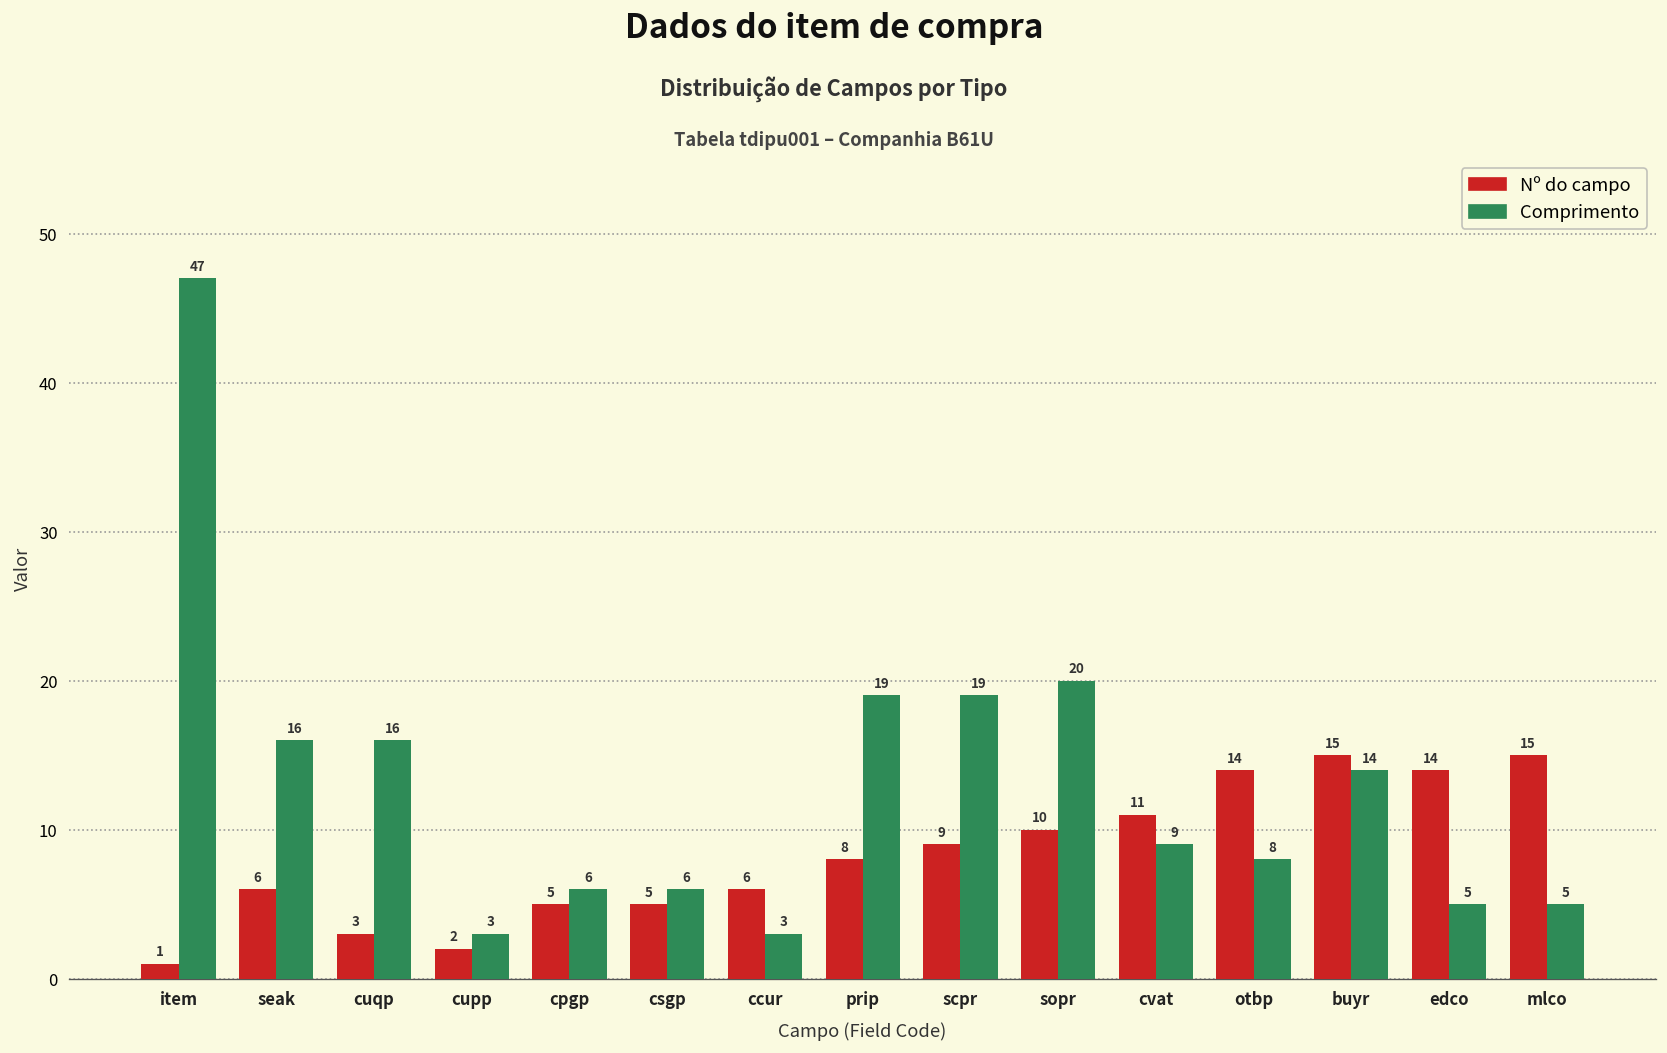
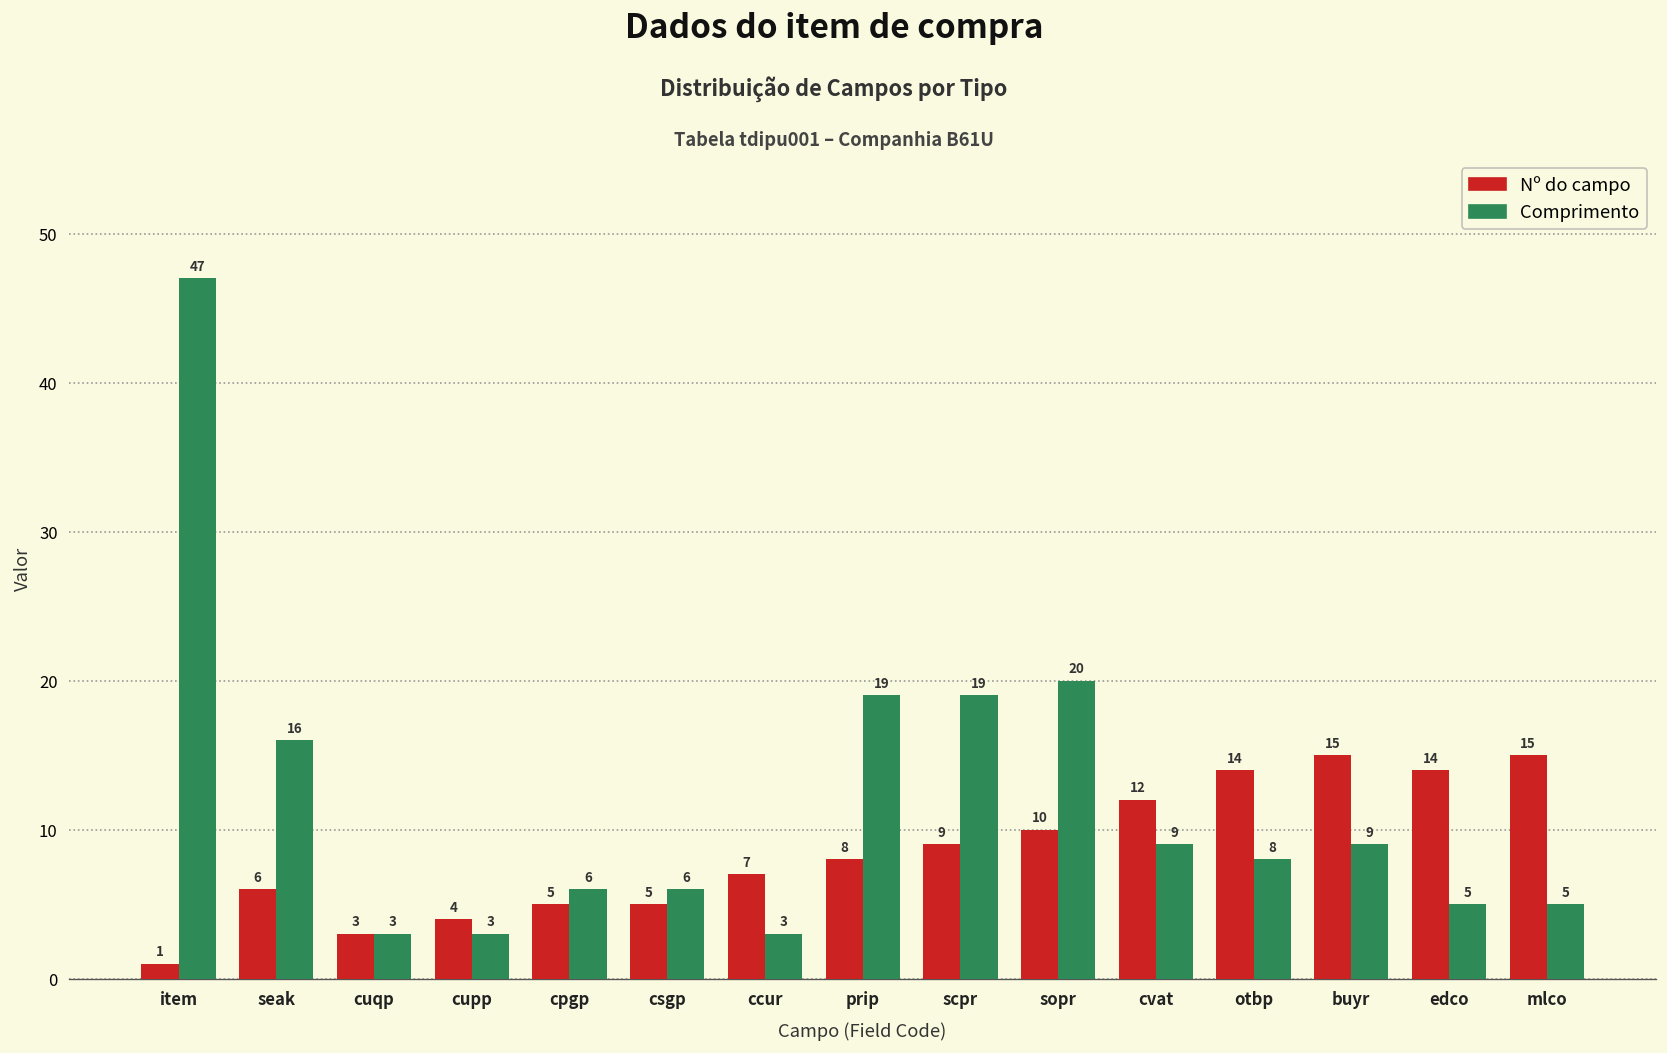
  {
    "Nº do campo": {
      "item": 1,
      "seak": 6,
      "cuqp": 3,
-     "cupp": 2,
+     "cupp": 4,
      "cpgp": 5,
      "csgp": 5,
-     "ccur": 6,
+     "ccur": 7,
      "prip": 8,
      "scpr": 9,
      "sopr": 10,
-     "cvat": 11,
+     "cvat": 12,
      "otbp": 14,
      "buyr": 15,
      "edco": 14,
      "mlco": 15
    },
    "Comprimento": {
      "item": 47,
      "seak": 16,
-     "cuqp": 16,
+     "cuqp": 3,
      "cupp": 3,
      "cpgp": 6,
      "csgp": 6,
      "ccur": 3,
      "prip": 19,
      "scpr": 19,
      "sopr": 20,
      "cvat": 9,
      "otbp": 8,
-     "buyr": 14,
+     "buyr": 9,
      "edco": 5,
      "mlco": 5
    }
  }
